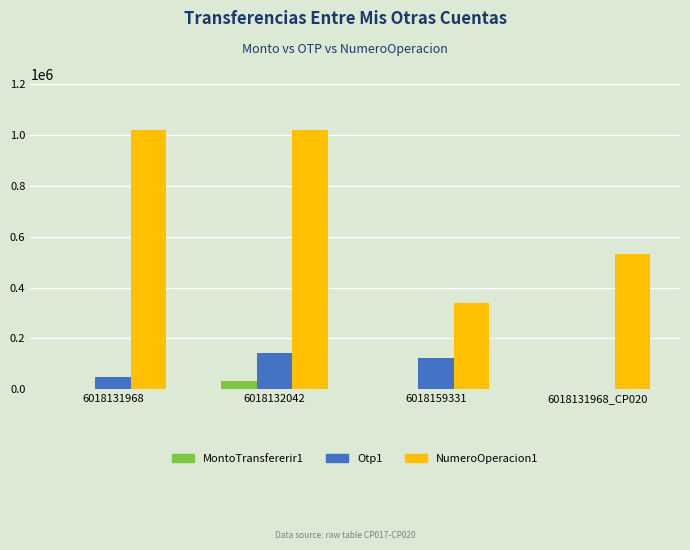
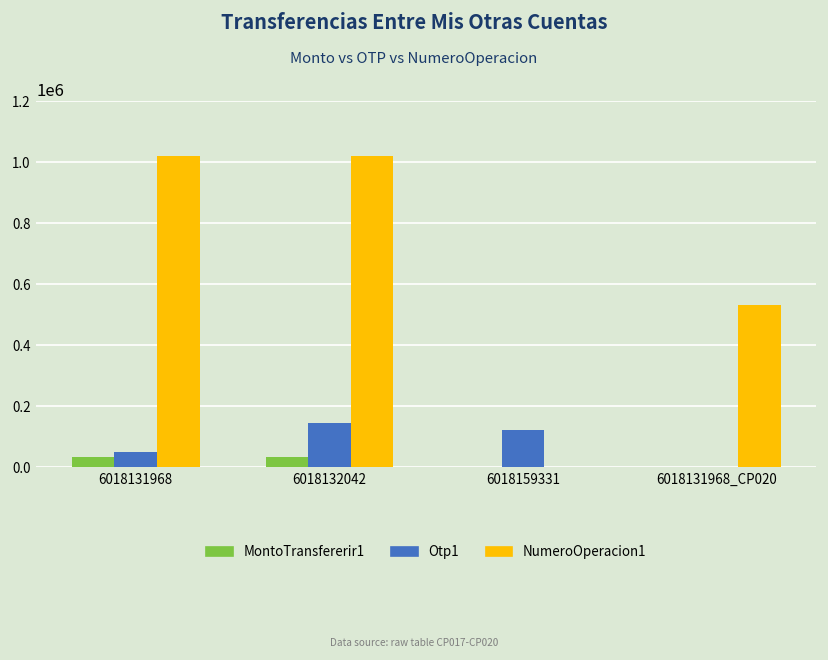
  {
    "MontoTransfererir1": {
-     "6018131968": 0,
+     "6018131968": 30000,
      "6018132042": 30000,
      "6018131968_CP020": 0
    },
    "Otp1": {
      "6018131968": 50000,
      "6018132042": 140000,
      "6018159331": 120000,
      "6018131968_CP020": 0
    },
    "NumeroOperacion1": {
      "6018131968": 1020000,
      "6018132042": 1020000,
-     "6018159331": 340000,
+     "6018159331": 0,
      "6018131968_CP020": 530000
    }
  }
